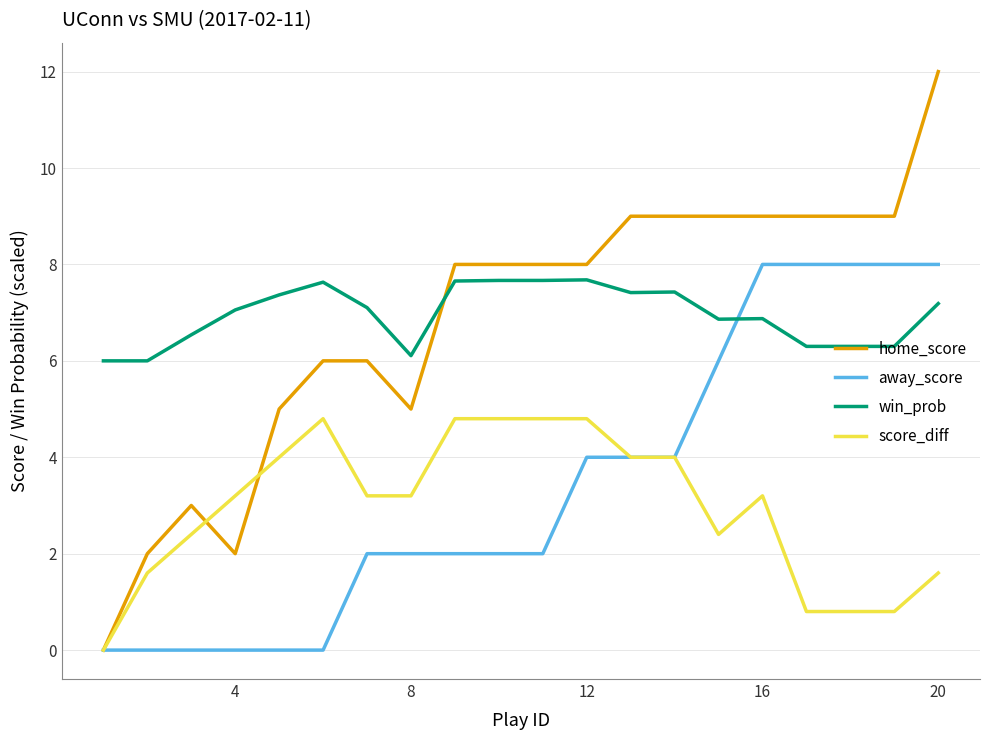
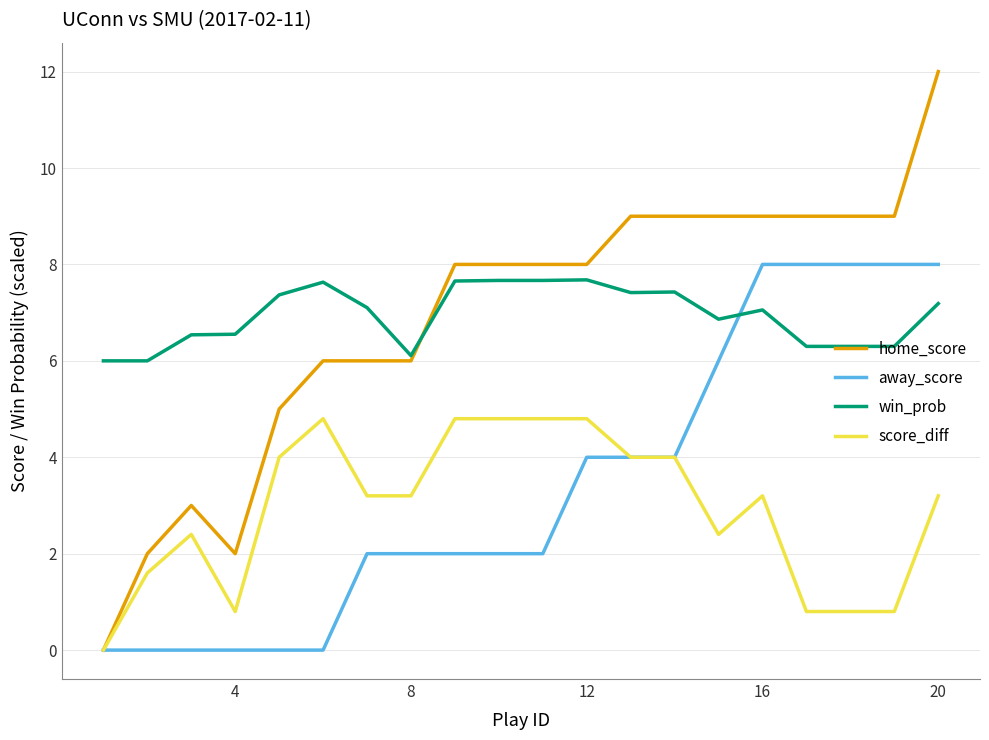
  {
    "home_score": {
      "4": 2,
-     "8": 5,
+     "8": 6,
      "12": 8,
      "16": 9,
      "20": 12
    },
    "away_score": {
      "4": 0.0,
      "8": 2.0,
      "12": 4.0,
      "16": 8.0,
      "20": 8.0
    },
    "win_prob": {
-     "4": 7.1,
+     "4": 6.6,
      "8": 6.1,
      "12": 7.7,
-     "16": 6.9,
+     "16": 7.1,
      "20": 7.2
    },
    "score_diff": {
-     "4": 3.2,
+     "4": 0.8,
      "8": 3.2,
      "12": 4.8,
      "16": 3.2,
-     "20": 1.6
+     "20": 3.2
    }
  }
